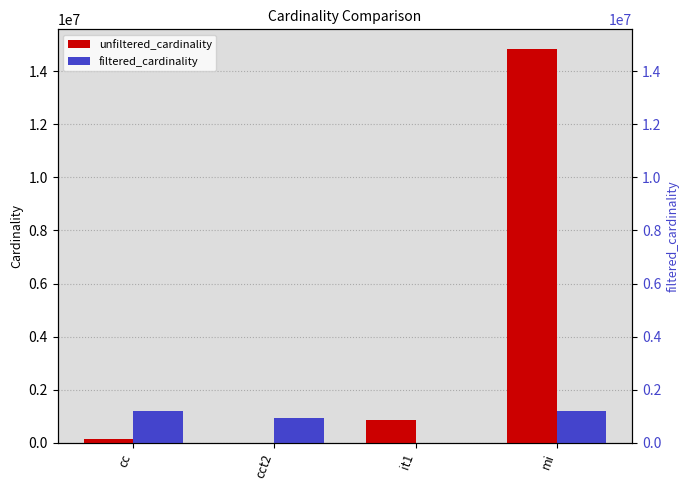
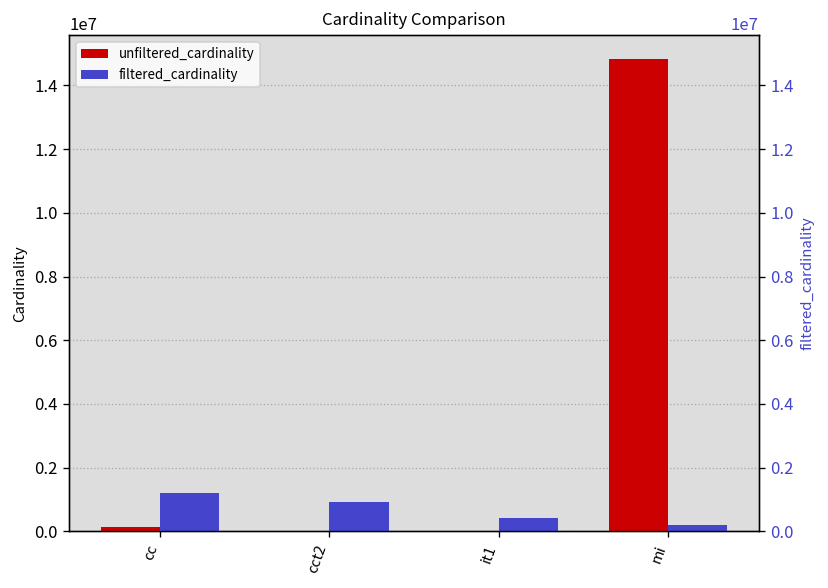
  {
    "unfiltered_cardinality": {
      "cc": 100000,
-     "it1": 800000,
+     "it1": 0,
      "mi": 14800000
    },
    "filtered_cardinality": {
      "cc": 1200000,
      "cct2": 900000,
-     "it1": 0,
-     "mi": 1200000
+     "it1": 400000,
+     "mi": 200000
    }
  }
